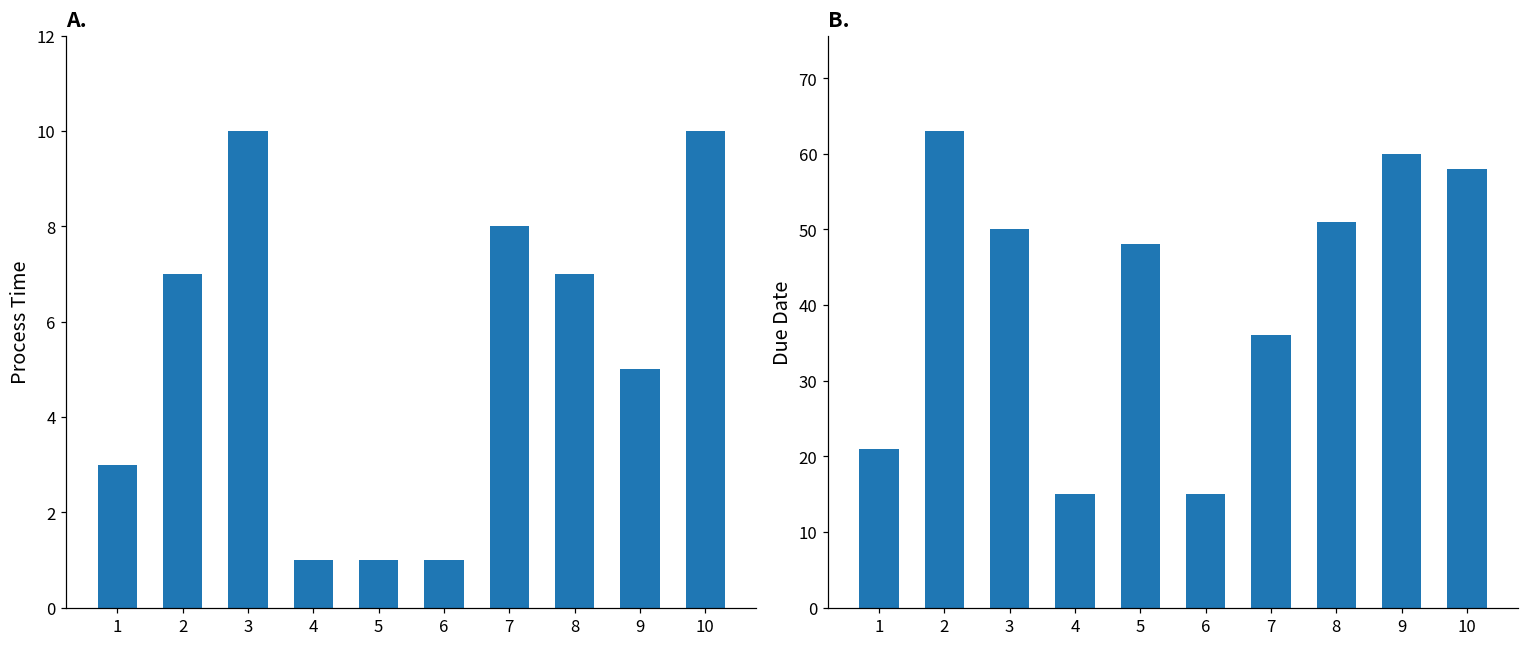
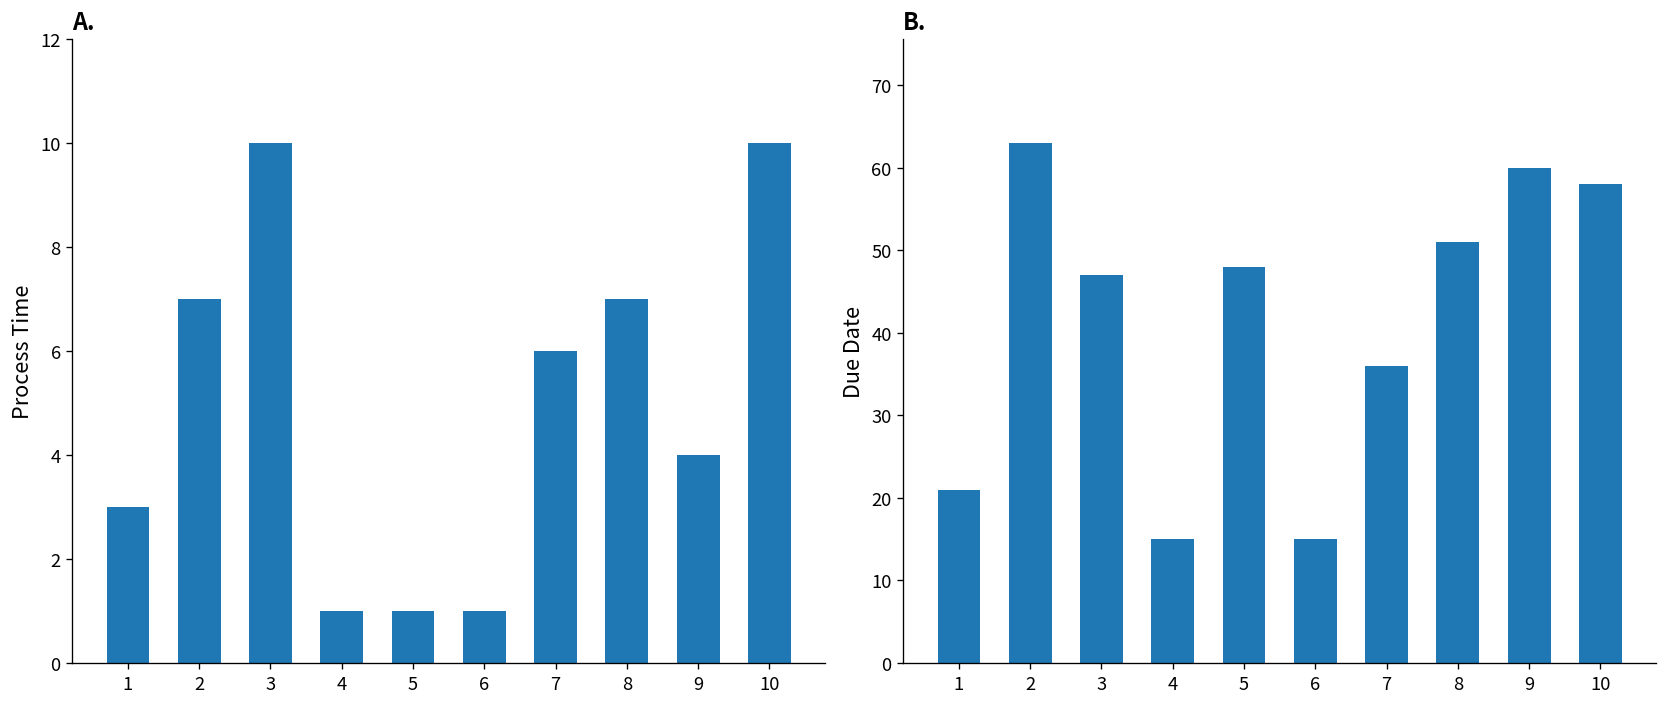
  {
    "A.": {
      "1": 3,
      "2": 7,
      "3": 10,
      "4": 1,
      "5": 1,
      "6": 1,
-     "7": 8,
+     "7": 6,
      "8": 7,
-     "9": 5,
+     "9": 4,
      "10": 10
    },
    "B.": {
      "1": 21,
      "2": 63,
-     "3": 50,
+     "3": 47,
      "4": 15,
      "5": 48,
      "6": 15,
      "7": 36,
      "8": 51,
      "9": 60,
      "10": 58
    }
  }
